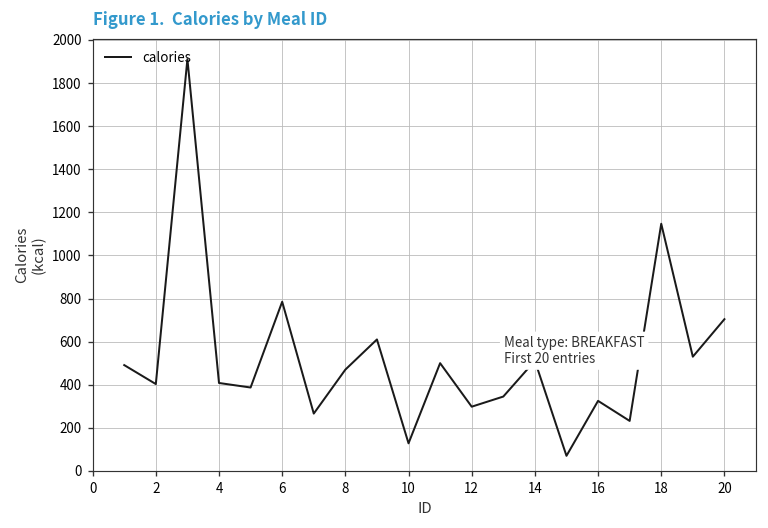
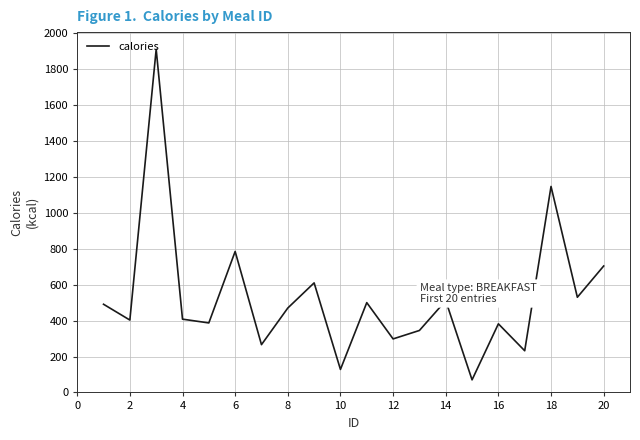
  {
    "2": 400,
    "4": 410,
    "6": 790,
    "8": 470,
    "10": 130,
    "12": 300,
-   "16": 330,
+   "16": 380,
    "18": 1150,
    "20": 700
  }
